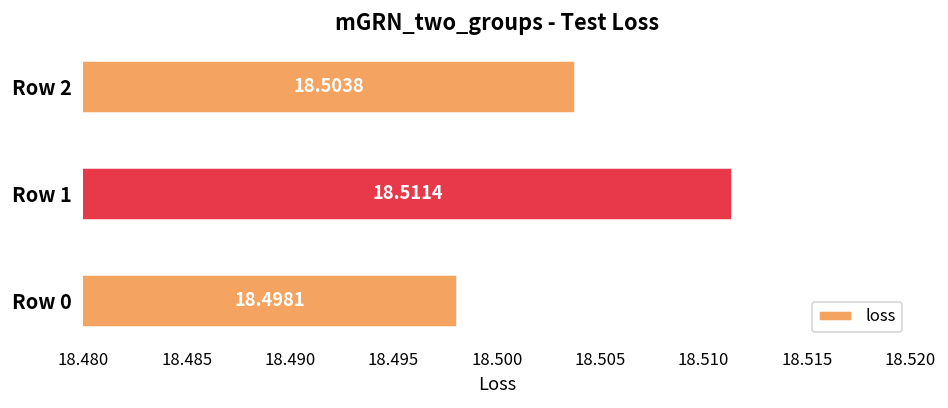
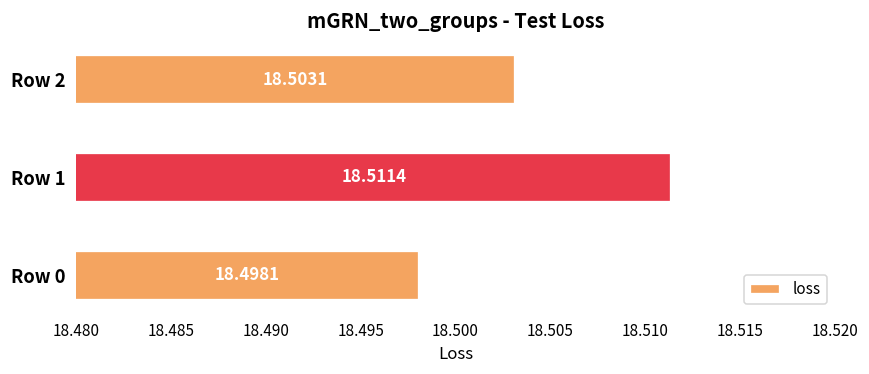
  {
-   "Row 2": 18.5038,
+   "Row 2": 18.5031,
    "Row 1": 18.5114,
    "Row 0": 18.4981
  }
